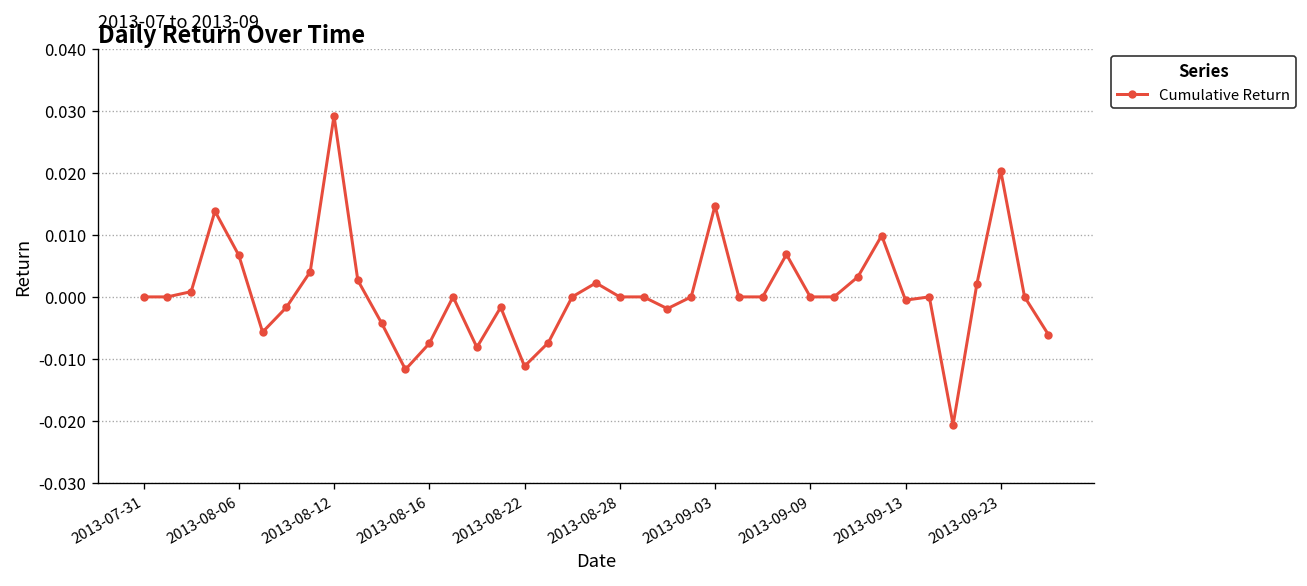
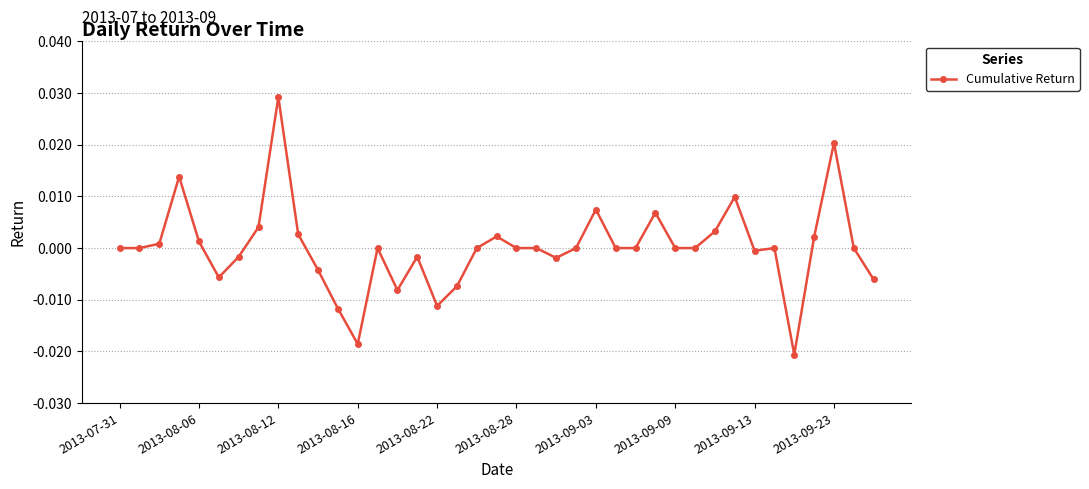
  {
    "2013-07-31": 0.000,
-   "2013-08-06": 0.007,
+   "2013-08-06": 0.001,
    "2013-08-12": 0.029,
-   "2013-08-16": -0.008,
+   "2013-08-16": -0.019,
    "2013-08-22": -0.011,
    "2013-08-28": 0.000,
-   "2013-09-03": 0.015,
+   "2013-09-03": 0.007,
    "2013-09-09": 0.000,
    "2013-09-13": -0.001,
    "2013-09-23": 0.020
  }
